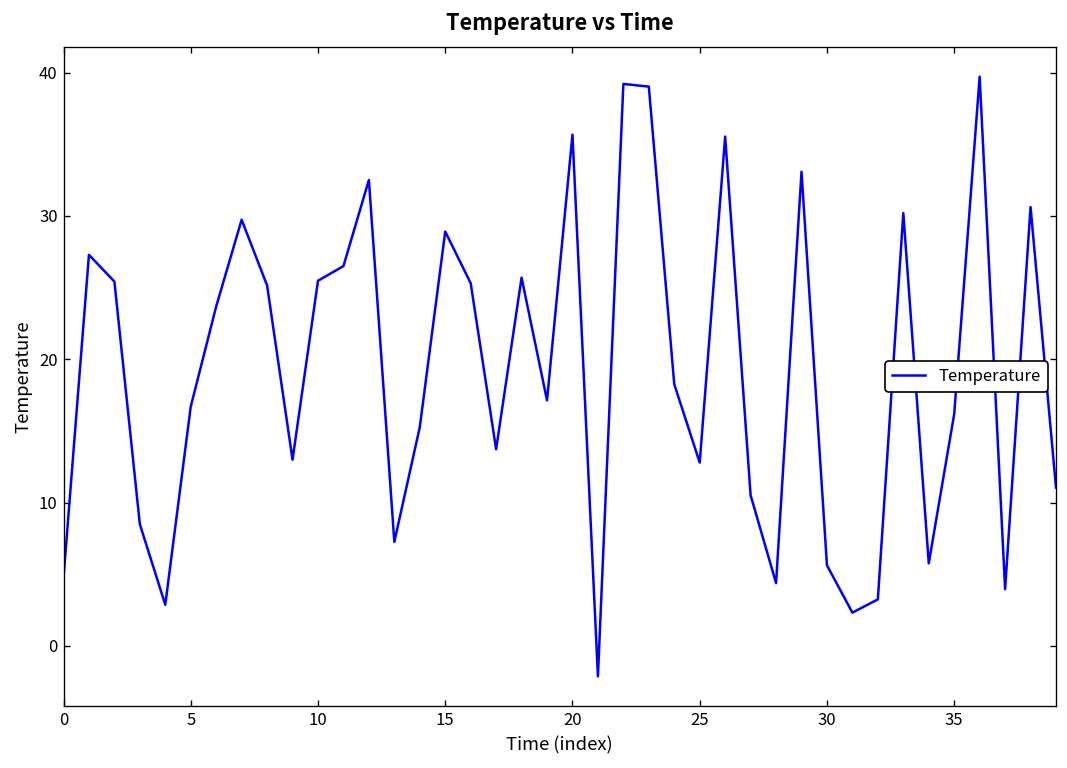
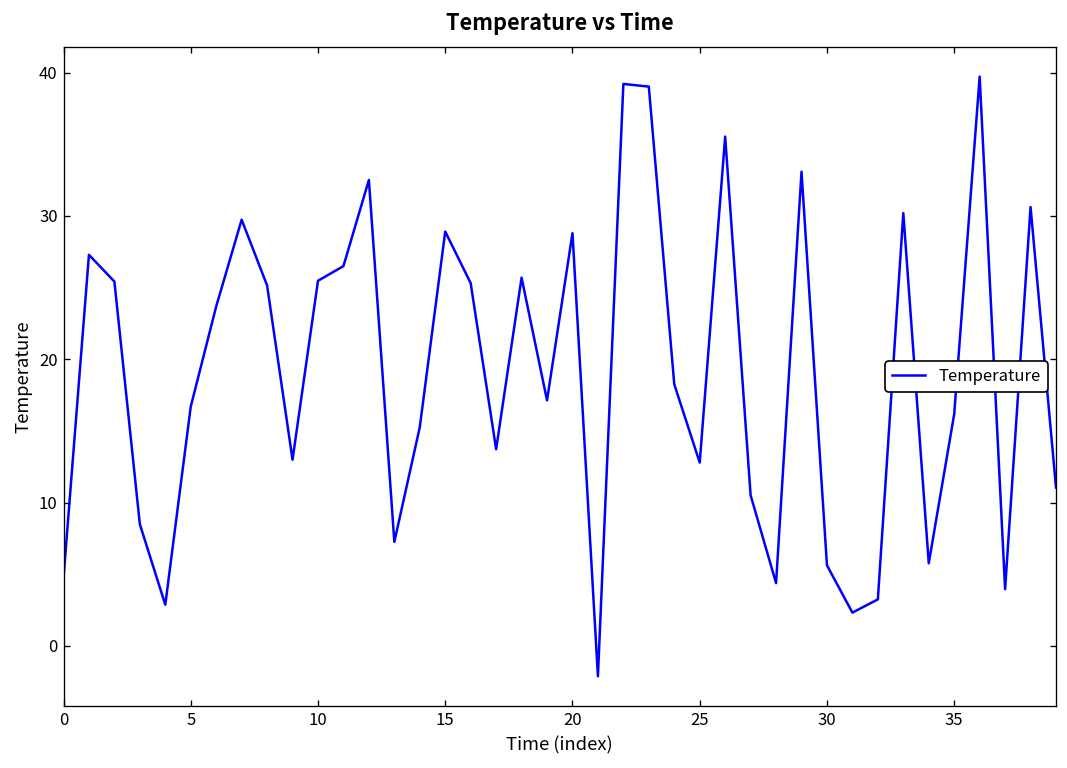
  {
    "0": 4.7,
    "5": 16.7,
    "10": 25.5,
    "15": 28.9,
-   "20": 35.7,
+   "20": 28.8,
    "25": 12.8,
    "30": 5.6,
    "35": 16.2
  }
